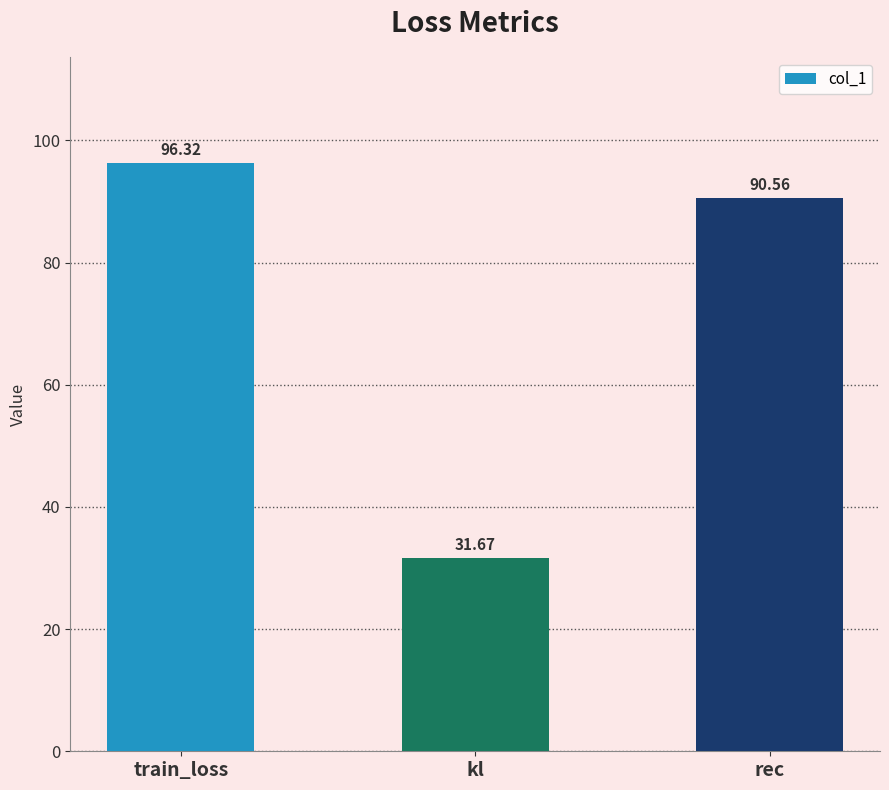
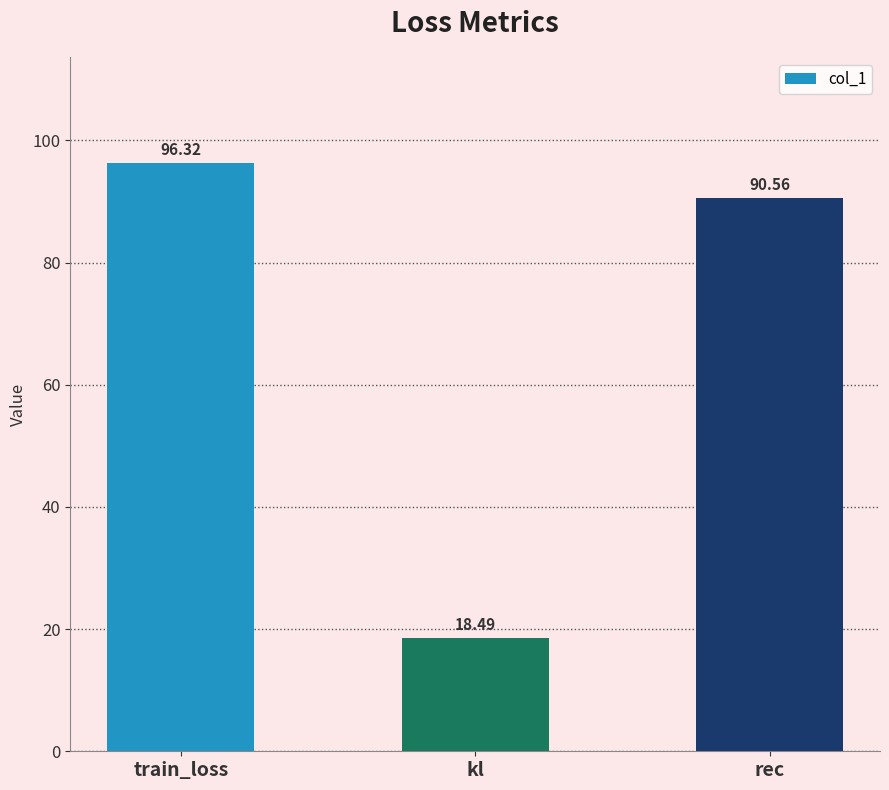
  {
    "train_loss": 96.32,
-   "kl": 31.67,
+   "kl": 18.49,
    "rec": 90.56
  }
